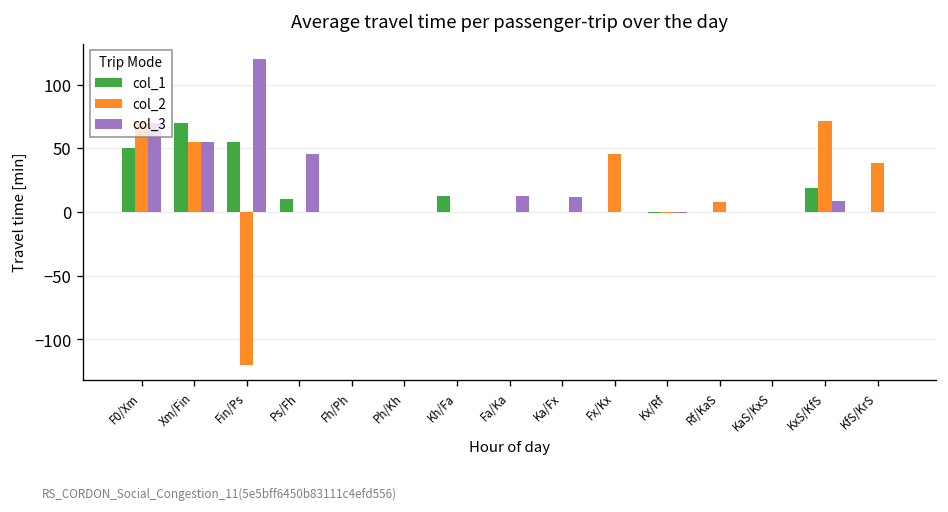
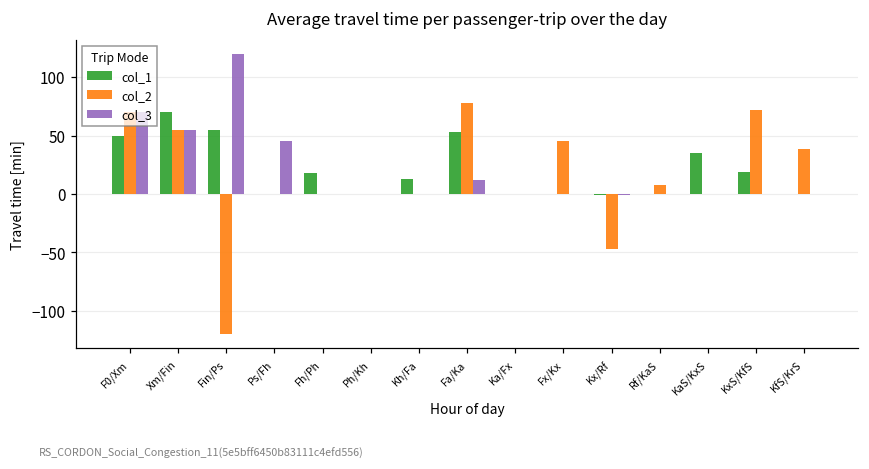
  {
    "col_1": {
      "F0/Xm": 50,
      "Xm/Fin": 70,
      "Fin/Ps": 55,
-     "Ps/Fh": 10,
-     "Fh/Ph": 0,
+     "Ps/Fh": 0,
+     "Fh/Ph": 18,
      "Ph/Kh": 0,
      "Kh/Fa": 13,
-     "Fa/Ka": 0,
+     "Fa/Ka": 53,
      "Ka/Fx": 0,
      "Fx/Kx": 0,
      "Rf/KaS": 0,
-     "KaS/KxS": 0,
+     "KaS/KxS": 35,
      "KxS/KfS": 19,
      "KfS/KrS": 0
    },
    "col_2": {
      "Xm/Fin": 55,
      "Fin/Ps": -120,
      "Ps/Fh": 0,
      "Fh/Ph": 0,
      "Ph/Kh": 0,
      "Kh/Fa": 0,
-     "Fa/Ka": 0,
+     "Fa/Ka": 78,
      "Ka/Fx": 0,
      "Fx/Kx": 45,
-     "Kx/Rf": -1,
+     "Kx/Rf": -47,
      "Rf/KaS": 8,
      "KaS/KxS": 0,
      "KxS/KfS": 72,
      "KfS/KrS": 38
    },
    "col_3": {
      "Xm/Fin": 55,
      "Fin/Ps": 120,
      "Ps/Fh": 45,
      "Fh/Ph": 0,
      "Ph/Kh": 0,
      "Kh/Fa": 0,
      "Fa/Ka": 12,
-     "Ka/Fx": 12,
+     "Ka/Fx": 0,
      "Fx/Kx": 0,
      "Rf/KaS": 0,
      "KaS/KxS": 0,
-     "KxS/KfS": 8,
+     "KxS/KfS": 0,
      "KfS/KrS": 0
    }
  }
